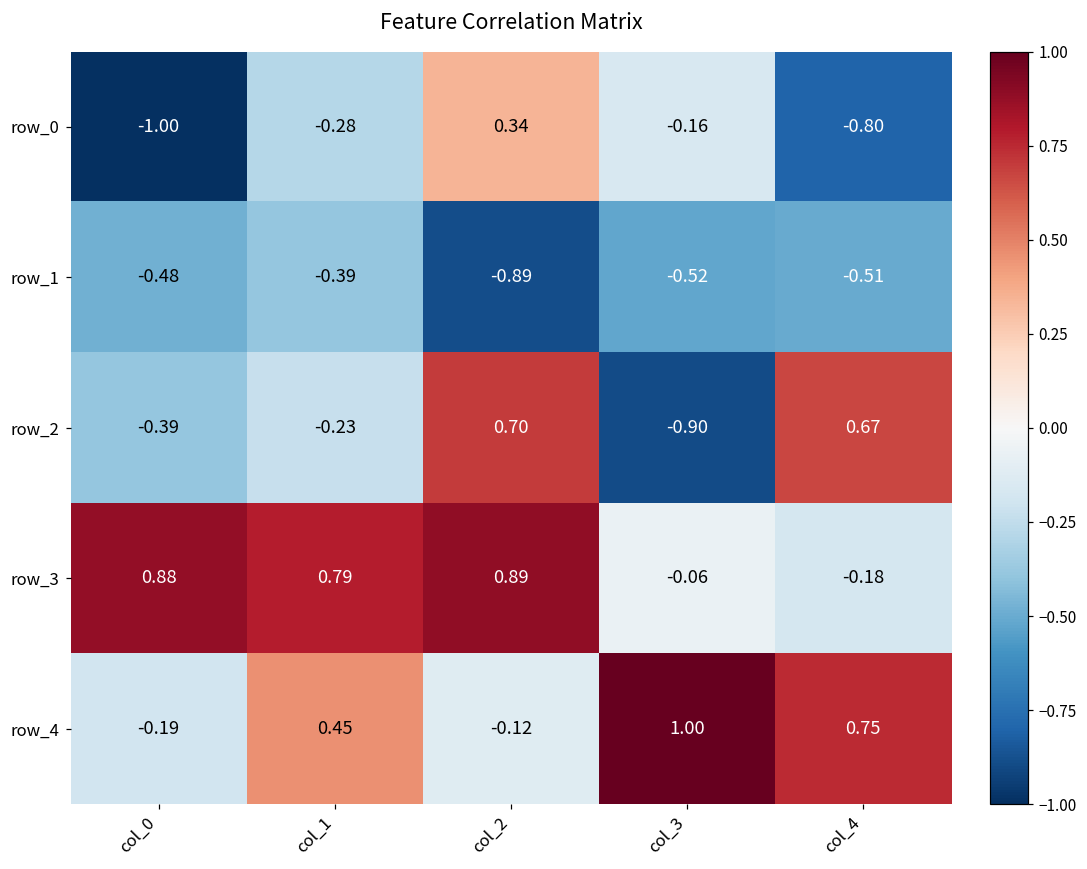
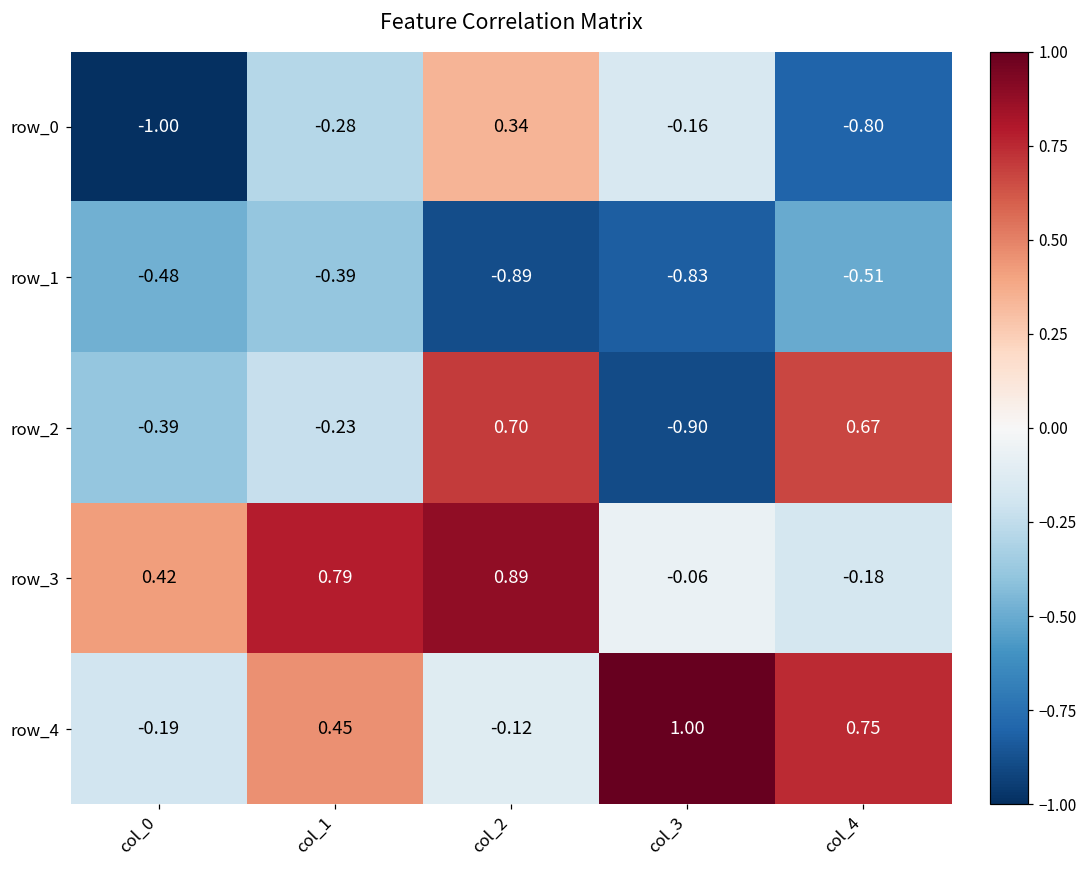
  {
    "row_0": {
      "col_0": -1.00,
      "col_1": -0.28,
      "col_2": 0.34,
      "col_3": -0.16,
      "col_4": -0.80
    },
    "row_1": {
      "col_0": -0.48,
      "col_1": -0.39,
      "col_2": -0.89,
-     "col_3": -0.52,
+     "col_3": -0.83,
      "col_4": -0.51
    },
    "row_2": {
      "col_0": -0.39,
      "col_1": -0.23,
      "col_2": 0.70,
      "col_3": -0.90,
      "col_4": 0.67
    },
    "row_3": {
-     "col_0": 0.88,
+     "col_0": 0.42,
      "col_1": 0.79,
      "col_2": 0.89,
      "col_3": -0.06,
      "col_4": -0.18
    },
    "row_4": {
      "col_0": -0.19,
      "col_1": 0.45,
      "col_2": -0.12,
      "col_3": 1.00,
      "col_4": 0.75
    }
  }
